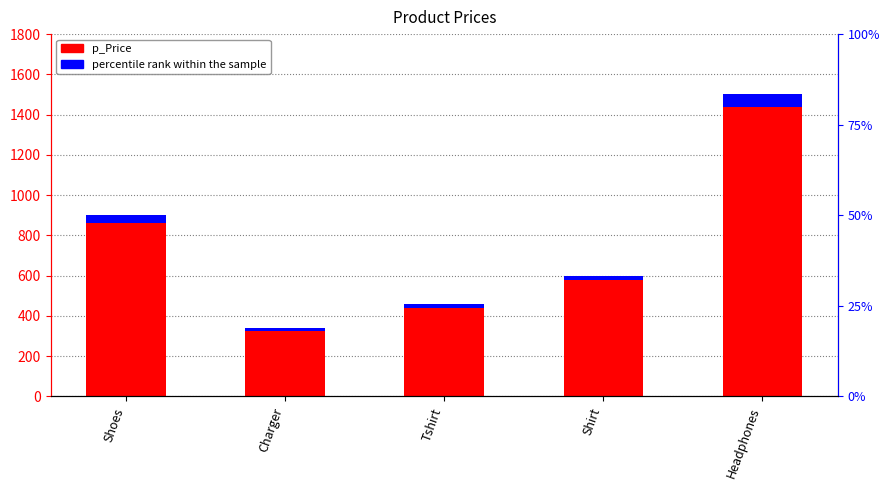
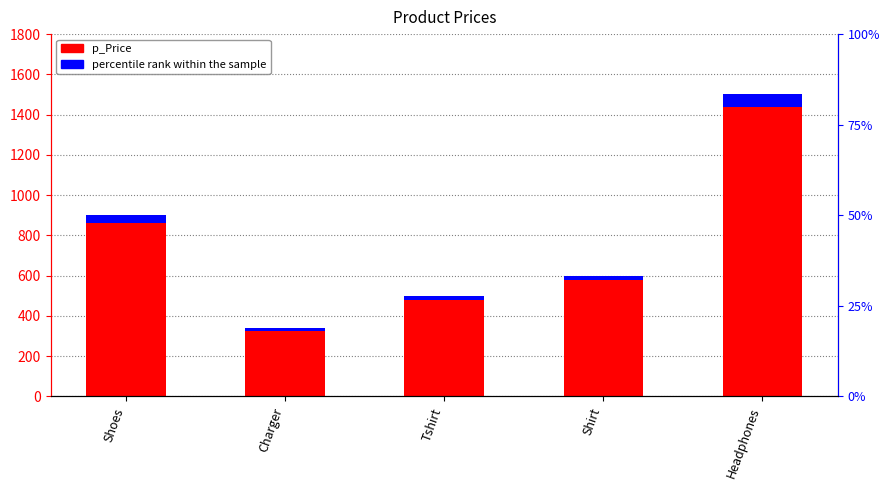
  {
    "p_Price": {
      "Shoes": 900,
      "Charger": 340,
-     "Tshirt": 460,
+     "Tshirt": 500,
      "Shirt": 600,
      "Headphones": 1500
    }
  }
